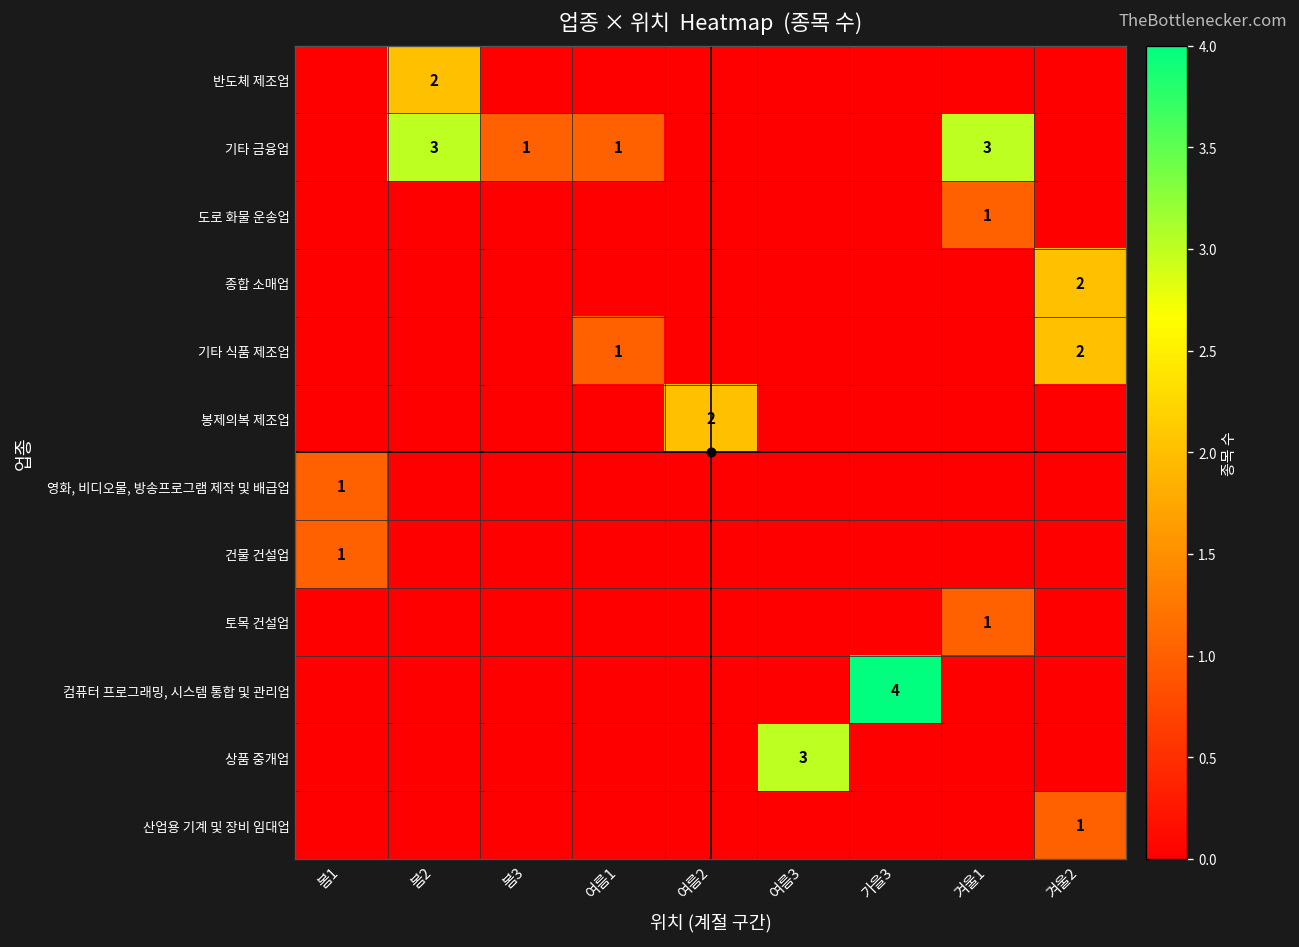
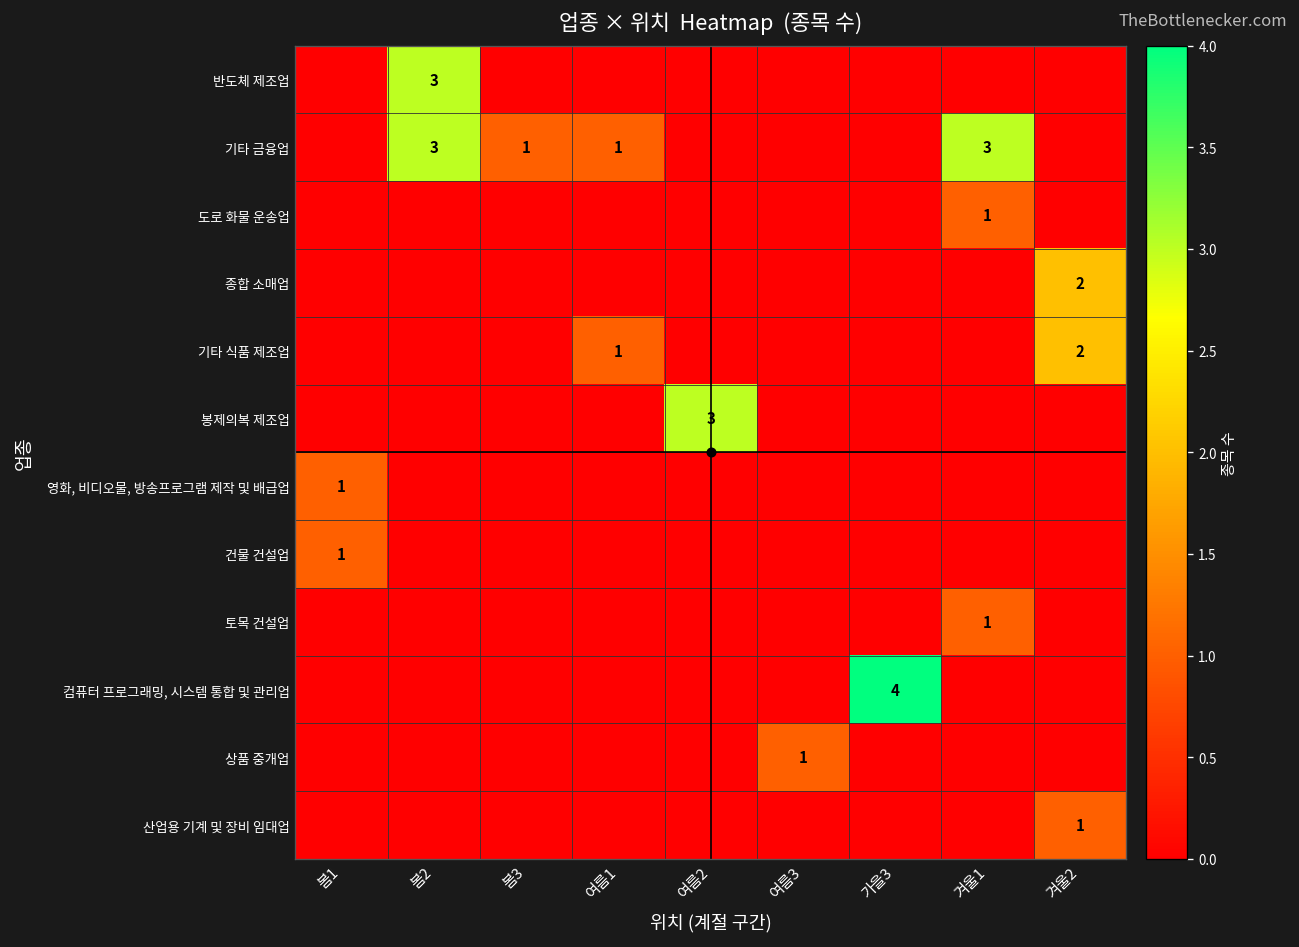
  {
    "반도체 제조업": {
-     "봄2": 2
+     "봄2": 3
    },
    "기타 금융업": {
      "봄2": 3,
      "봄3": 1,
      "여름1": 1,
      "겨울1": 3
    },
    "도로 화물 운송업": {
      "겨울1": 1
    },
    "종합 소매업": {
      "겨울2": 2
    },
    "기타 식품 제조업": {
      "여름1": 1,
      "겨울2": 2
    },
    "봉제의복 제조업": {
-     "여름2": 2
+     "여름2": 3
    },
    "영화, 비디오물, 방송프로그램 제작 및 배급업": {
      "봄1": 1
    },
    "건물 건설업": {
      "봄1": 1
    },
    "토목 건설업": {
      "겨울1": 1
    },
    "컴퓨터 프로그래밍, 시스템 통합 및 관리업": {
      "가을3": 4
    },
    "상품 중개업": {
-     "여름3": 3
+     "여름3": 1
    },
    "산업용 기계 및 장비 임대업": {
      "겨울2": 1
    }
  }
